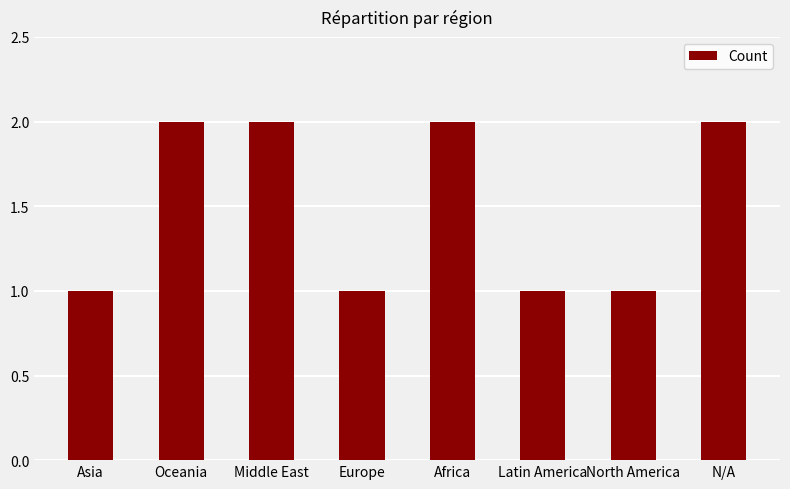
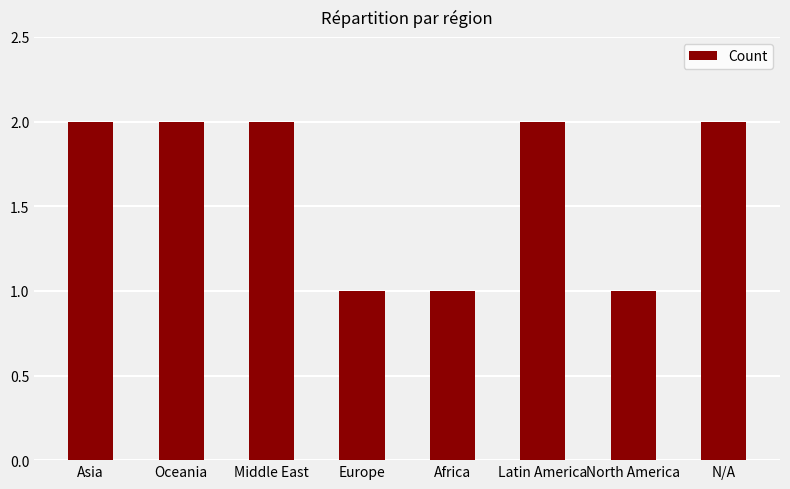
  {
-   "Asia": 1,
+   "Asia": 2,
    "Oceania": 2,
    "Middle East": 2,
    "Europe": 1,
-   "Africa": 2,
-   "Latin America": 1,
+   "Africa": 1,
+   "Latin America": 2,
    "North America": 1,
    "N/A": 2
  }
